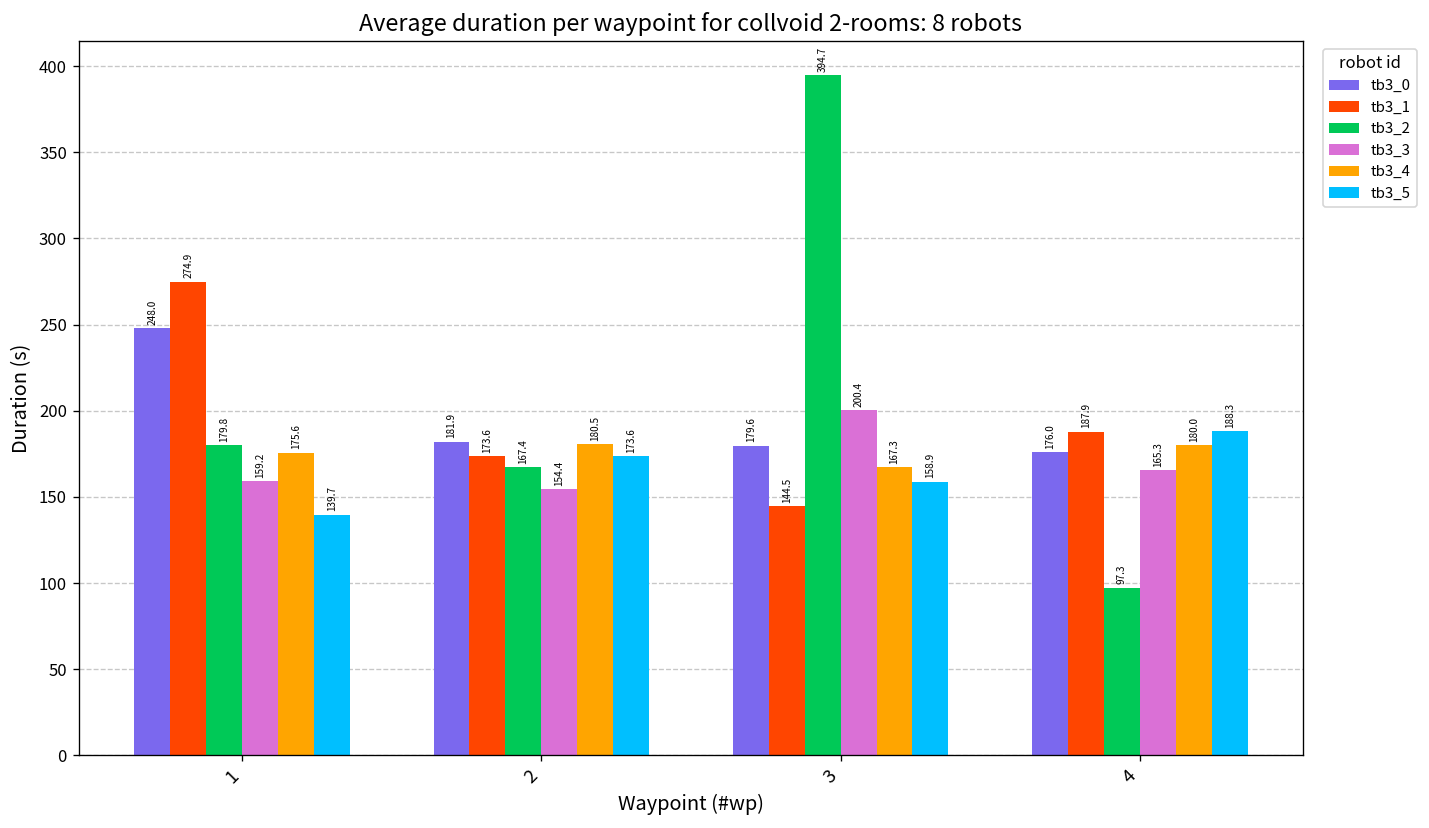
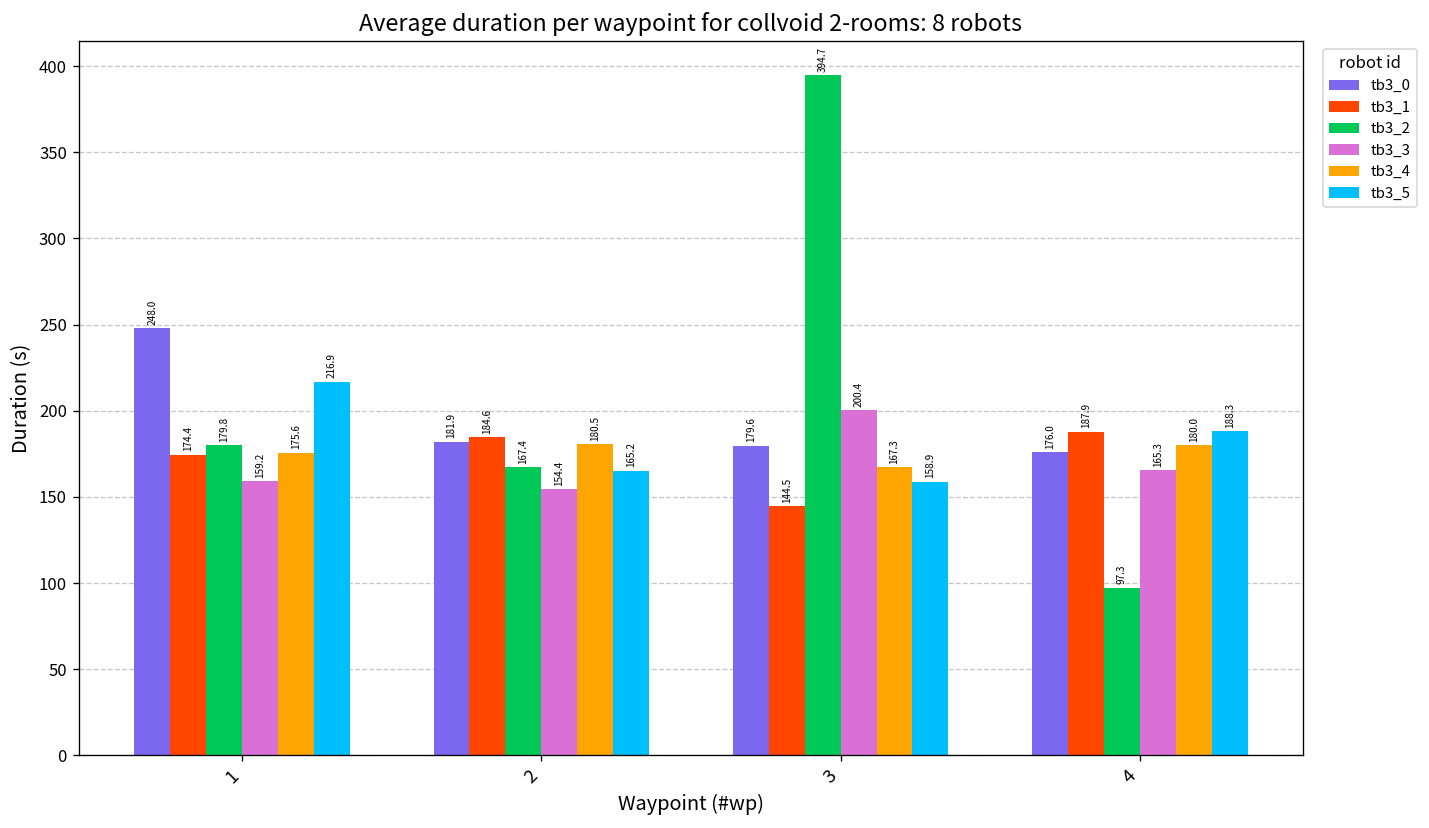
  {
    "tb3_0": {
      "1": 248.0,
      "2": 181.9,
      "3": 179.6,
      "4": 176.0
    },
    "tb3_1": {
-     "1": 274.9,
-     "2": 173.6,
+     "1": 174.4,
+     "2": 184.6,
      "3": 144.5,
      "4": 187.9
    },
    "tb3_2": {
      "1": 179.8,
      "2": 167.4,
      "3": 394.7,
      "4": 97.3
    },
    "tb3_3": {
      "1": 159.2,
      "2": 154.4,
      "3": 200.4,
      "4": 165.3
    },
    "tb3_4": {
      "1": 175.6,
      "2": 180.5,
      "3": 167.3,
      "4": 180.0
    },
    "tb3_5": {
-     "1": 139.7,
-     "2": 173.6,
+     "1": 216.9,
+     "2": 165.2,
      "3": 158.9,
      "4": 188.3
    }
  }
